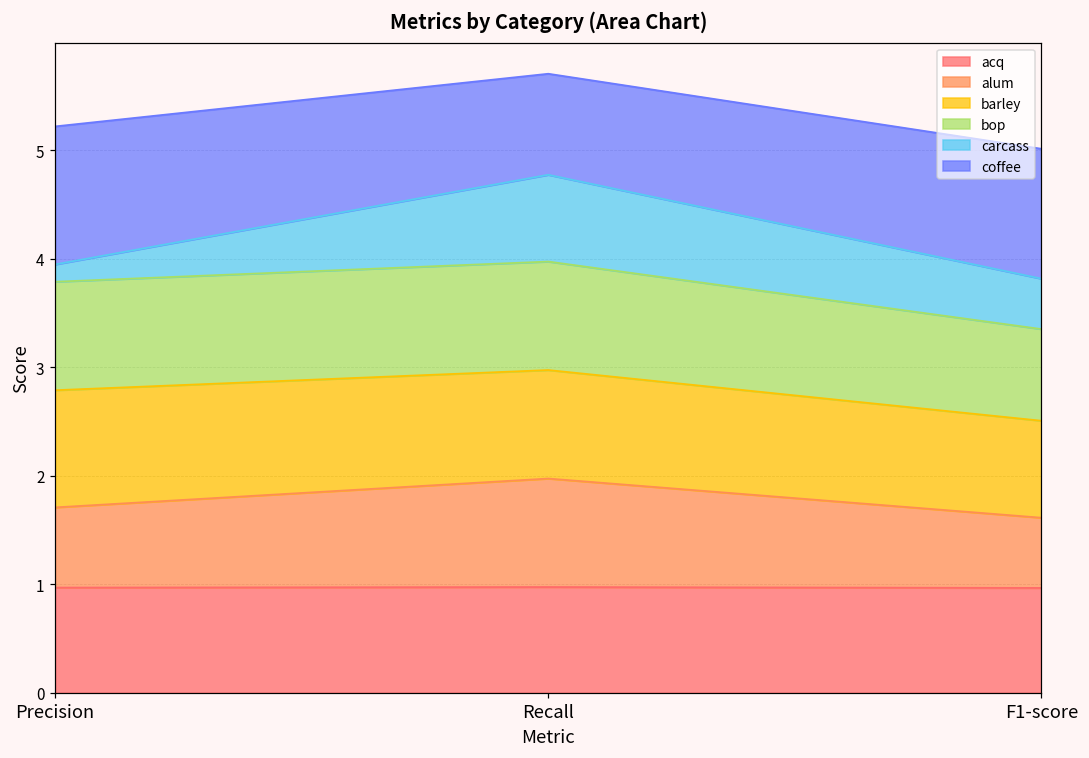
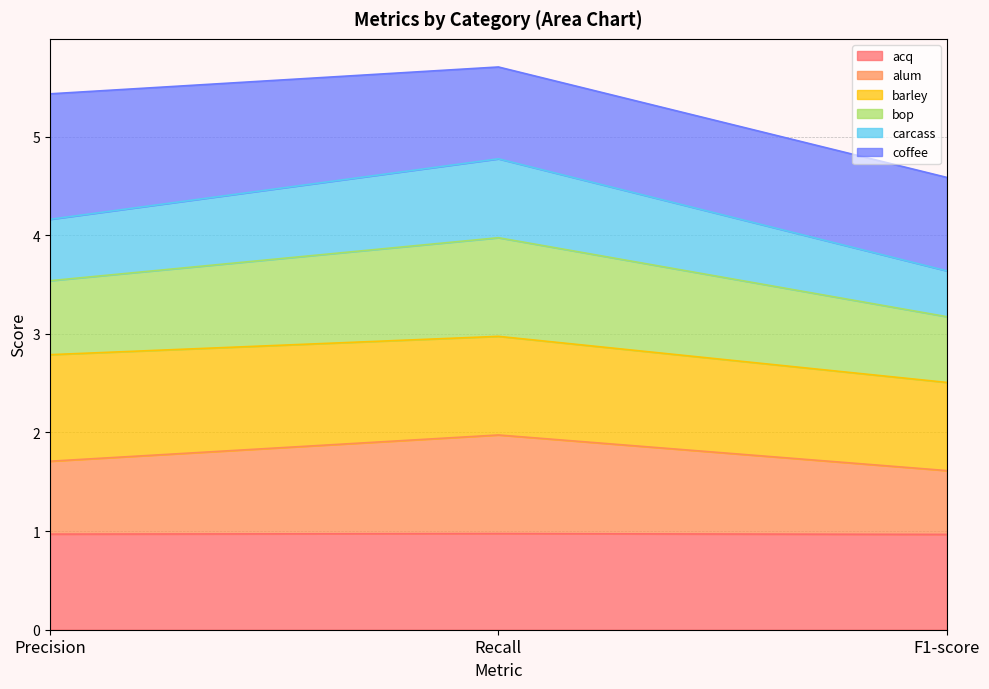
  {
    "barley": {
      "Precision": 1.1,
      "Recall": 1.0,
      "F1-score": 0.9
    },
    "bop": {
-     "Precision": 1.0,
+     "Precision": 0.8,
      "Recall": 1.0,
-     "F1-score": 0.8
+     "F1-score": 0.7
    },
    "carcass": {
-     "Precision": 0.2,
+     "Precision": 0.6,
      "Recall": 0.8,
      "F1-score": 0.5
    },
    "coffee": {
      "Precision": 1.3,
      "Recall": 0.9,
-     "F1-score": 1.2
+     "F1-score": 0.9
    }
  }
